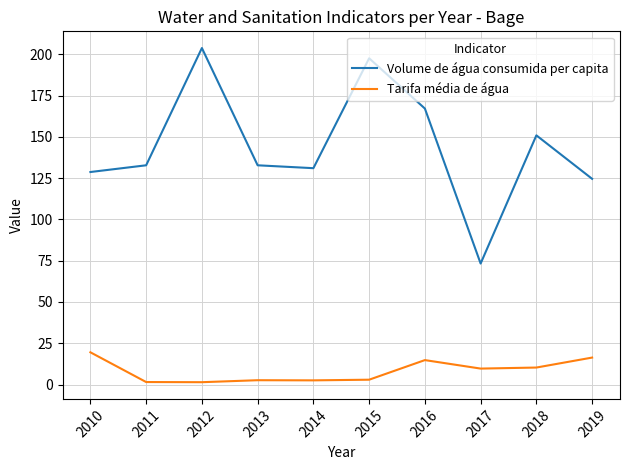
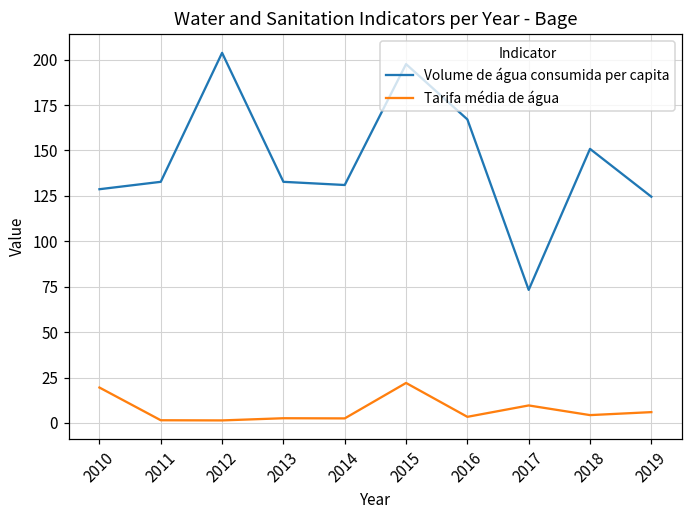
  {
    "Volume de água consumida per capita": {
      "2010": 129,
      "2011": 133,
      "2012": 204,
      "2013": 133,
      "2014": 131,
      "2016": 167,
      "2017": 73,
      "2018": 151,
      "2019": 125
    },
    "Tarifa média de água": {
      "2010": 20,
      "2011": 1,
      "2012": 1,
      "2013": 3,
      "2014": 3,
-     "2015": 3,
-     "2016": 15,
+     "2015": 22,
+     "2016": 3,
      "2017": 10,
-     "2018": 10,
-     "2019": 16
+     "2018": 4,
+     "2019": 6
    }
  }
